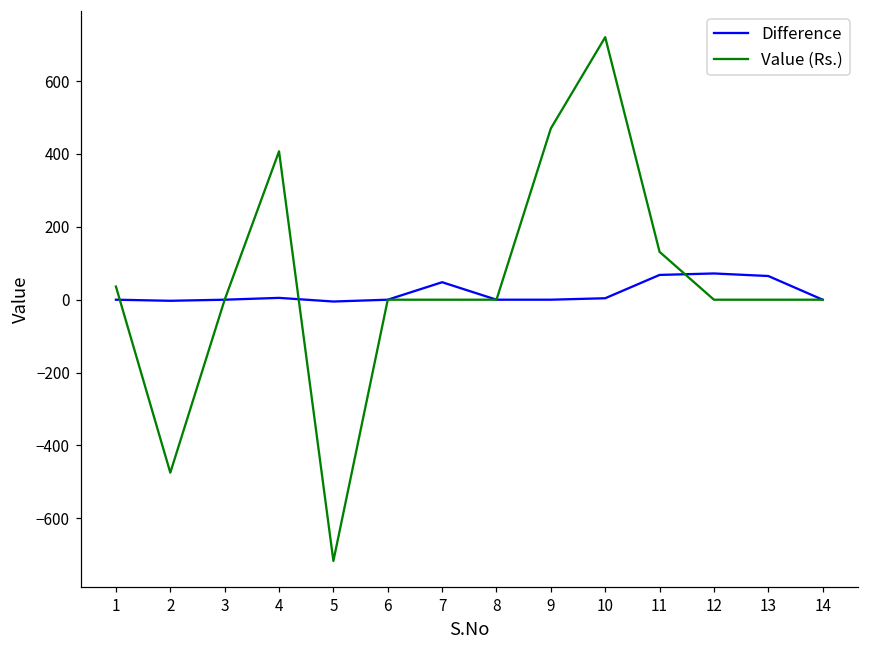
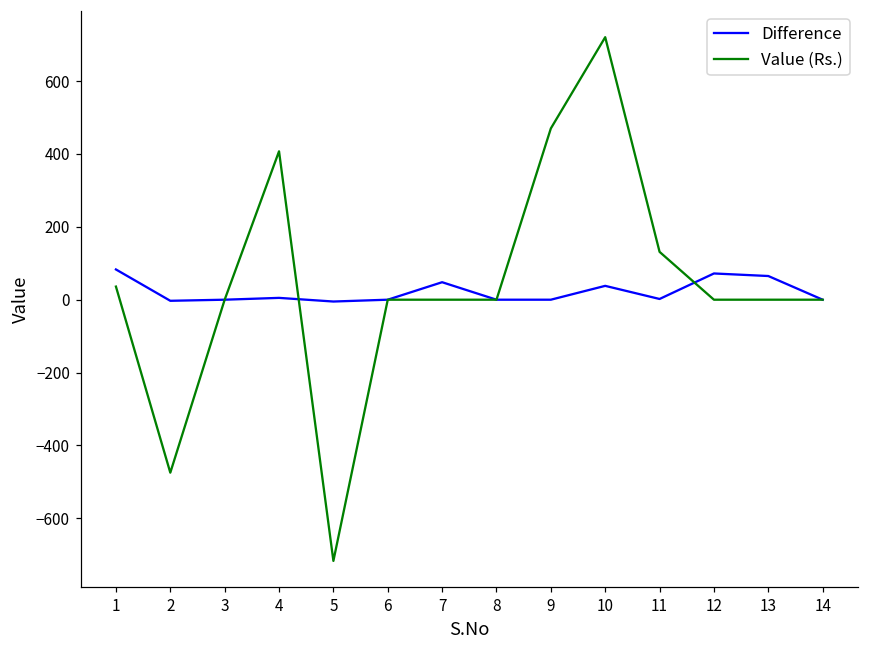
  {
    "Difference": {
-     "1": 0,
+     "1": 80,
      "2": 0,
      "4": 10,
      "5": -10,
      "7": 50,
      "9": 0,
-     "10": 0,
-     "11": 70,
+     "10": 40,
+     "11": 0,
      "12": 70,
      "13": 70
    },
    "Value (Rs.)": {
      "1": 40,
      "2": -470,
      "4": 410,
      "5": -720,
      "7": 0,
      "9": 470,
      "10": 720,
      "11": 130,
      "12": 0,
      "13": 0
    }
  }
